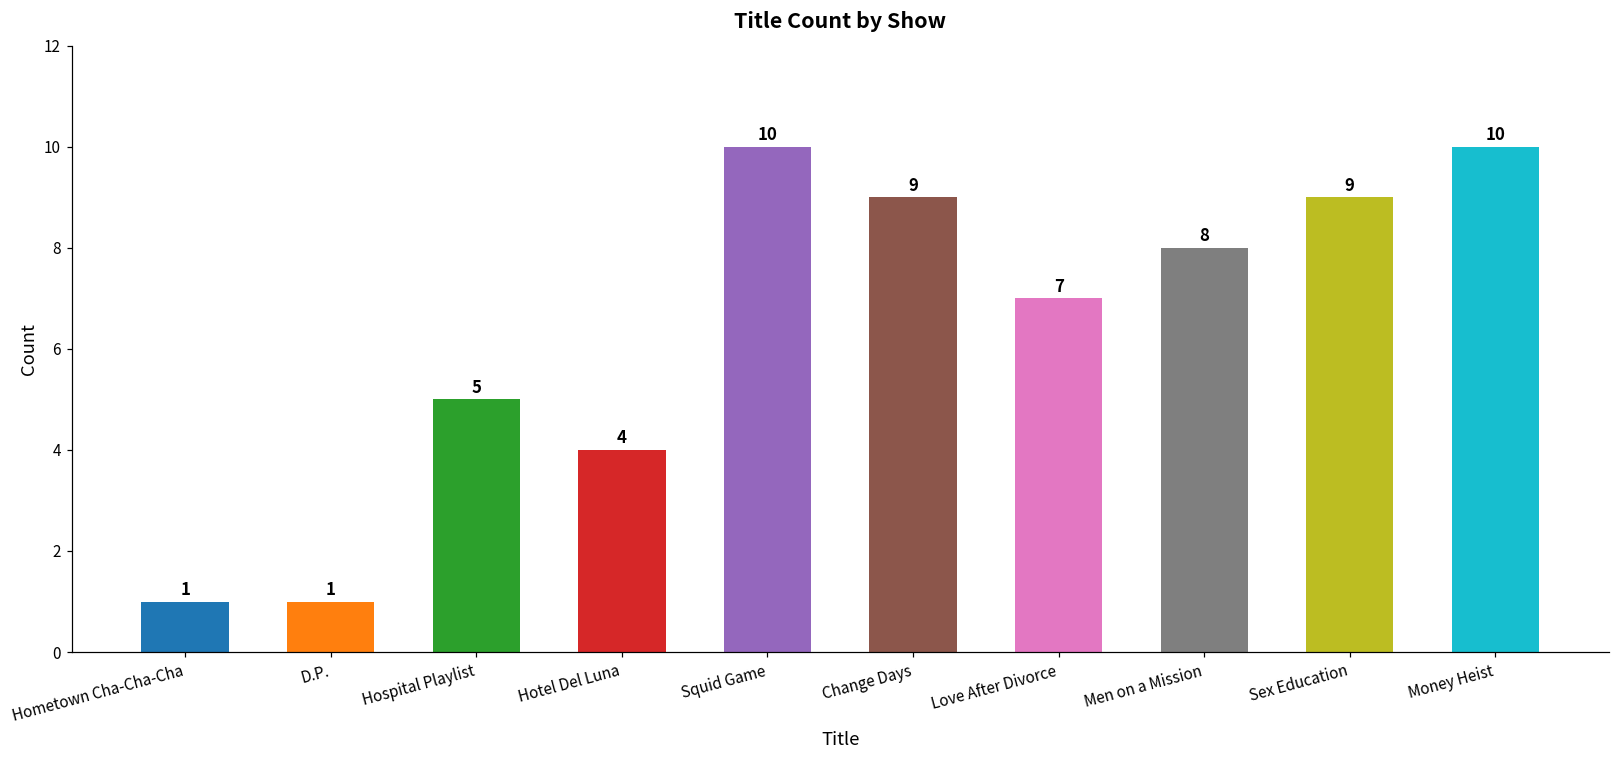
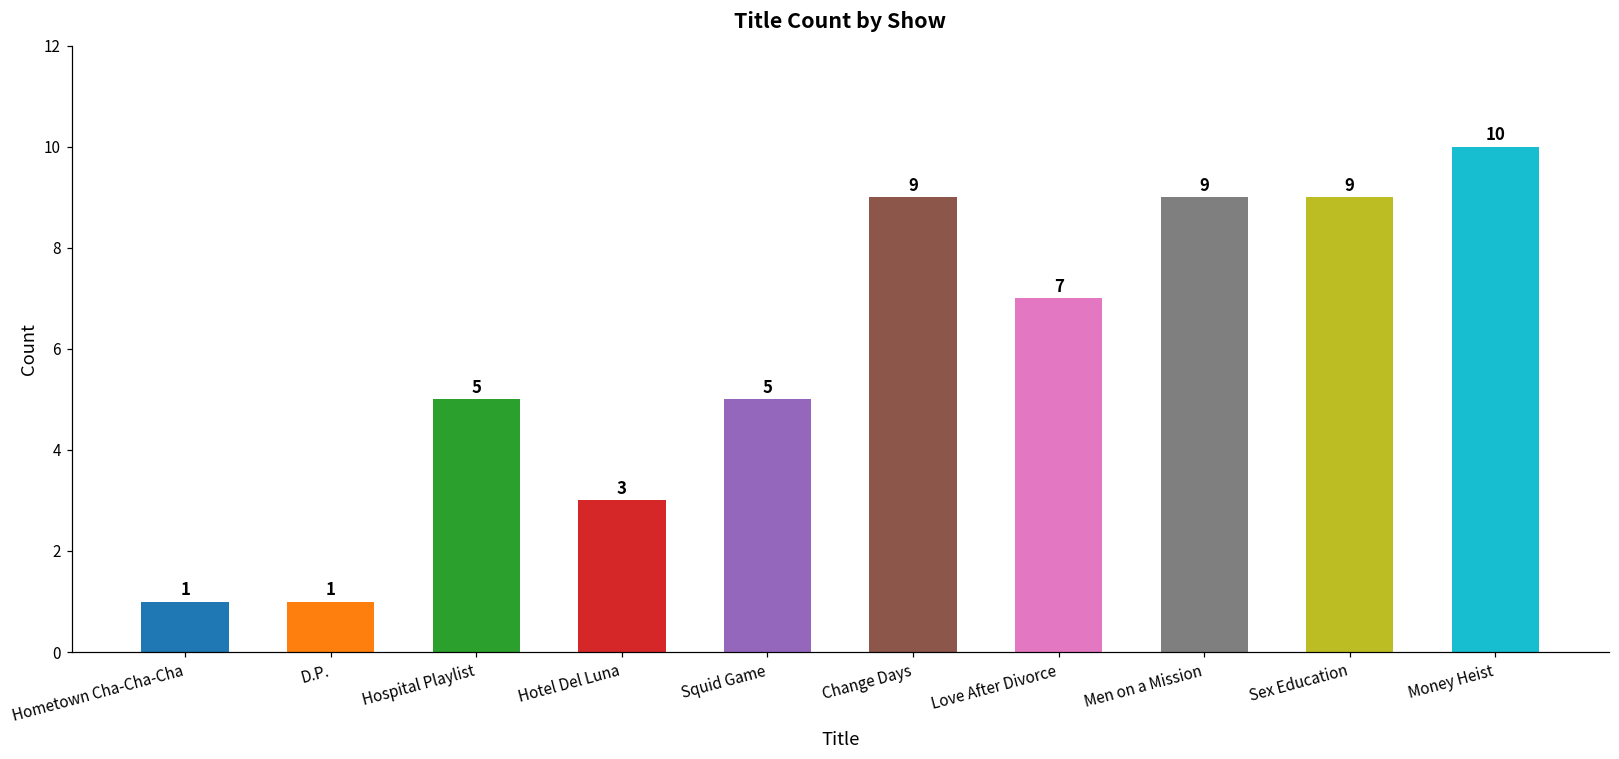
  {
    "Hometown Cha-Cha-Cha": 1,
    "D.P.": 1,
    "Hospital Playlist": 5,
-   "Hotel Del Luna": 4,
-   "Squid Game": 10,
+   "Hotel Del Luna": 3,
+   "Squid Game": 5,
    "Change Days": 9,
    "Love After Divorce": 7,
-   "Men on a Mission": 8,
+   "Men on a Mission": 9,
    "Sex Education": 9,
    "Money Heist": 10
  }
